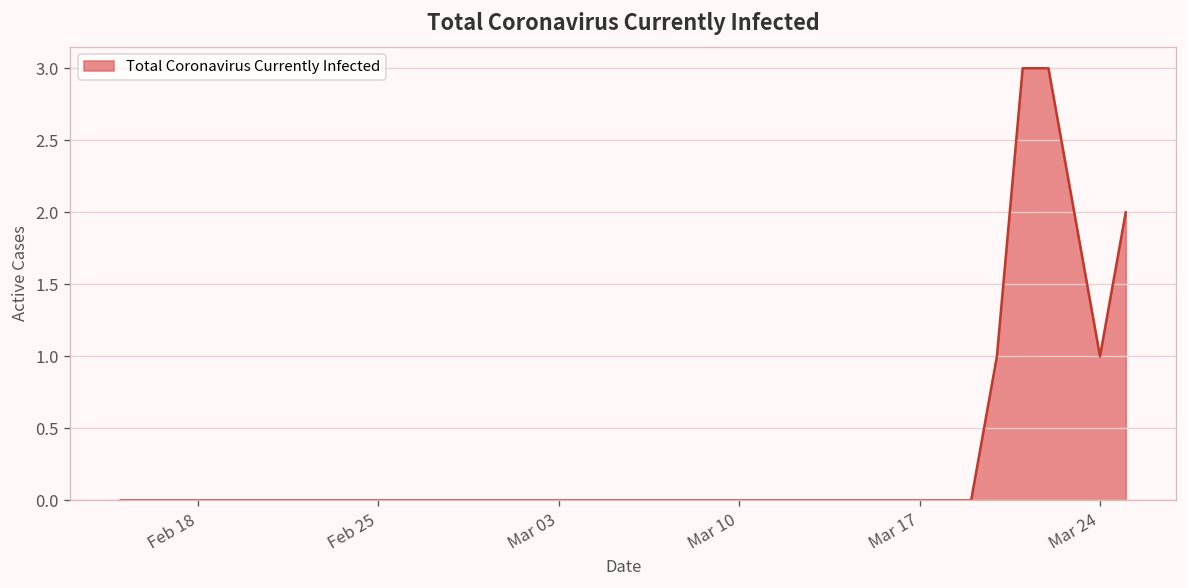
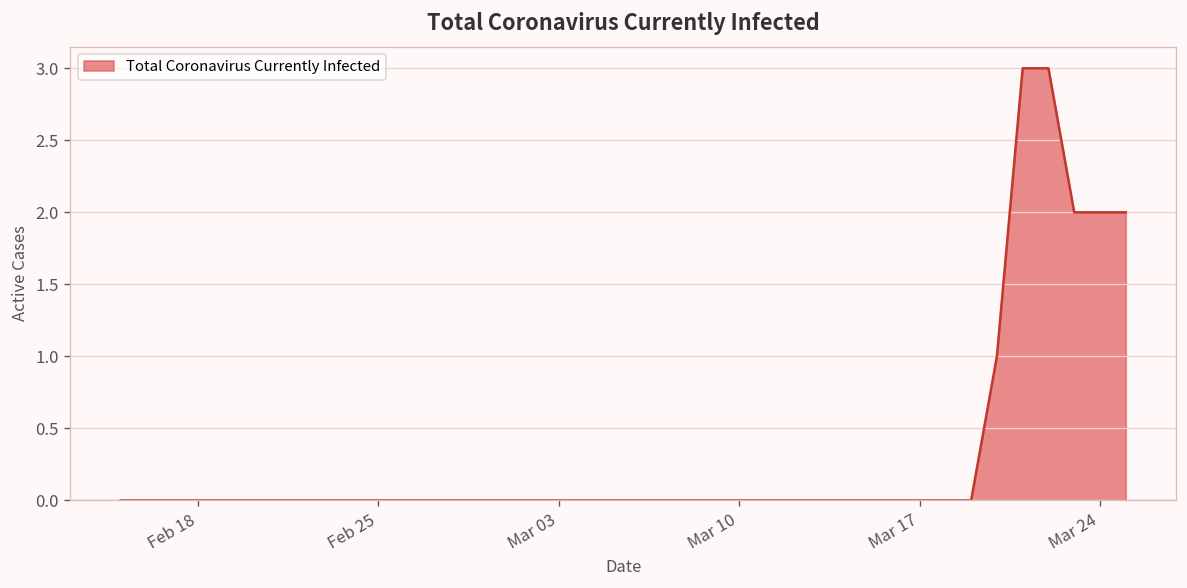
  {
    "Feb 18": 0,
    "Feb 25": 0,
    "Mar 03": 0,
    "Mar 10": 0,
    "Mar 17": 0,
-   "Mar 24": 1
+   "Mar 24": 2
  }
